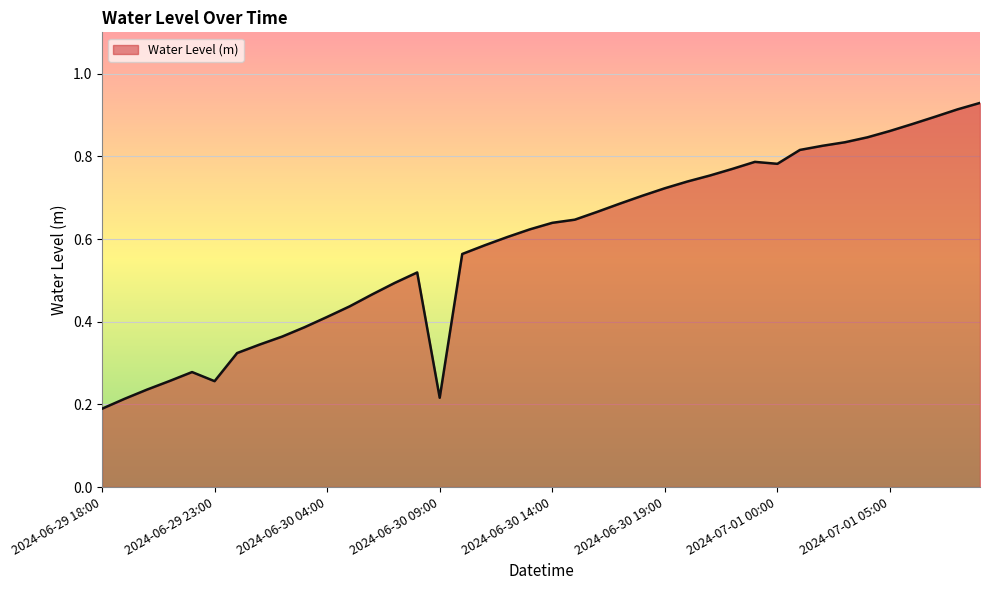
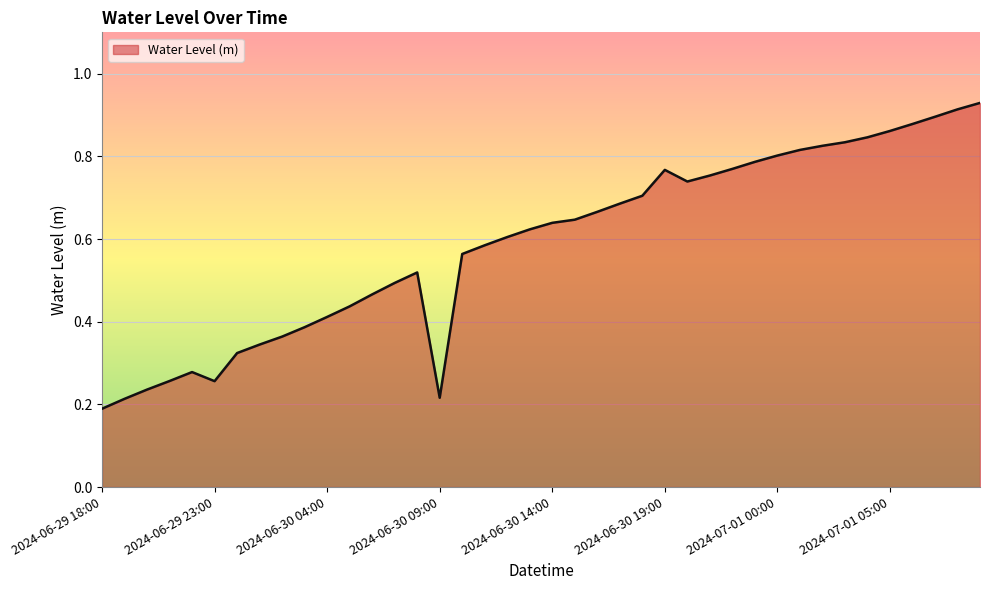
  {
    "2024-06-29 18:00": 0.19,
    "2024-06-29 23:00": 0.26,
    "2024-06-30 04:00": 0.41,
    "2024-06-30 09:00": 0.22,
    "2024-06-30 14:00": 0.64,
-   "2024-06-30 19:00": 0.72,
-   "2024-07-01 00:00": 0.78,
+   "2024-06-30 19:00": 0.77,
+   "2024-07-01 00:00": 0.80,
    "2024-07-01 05:00": 0.86
  }
